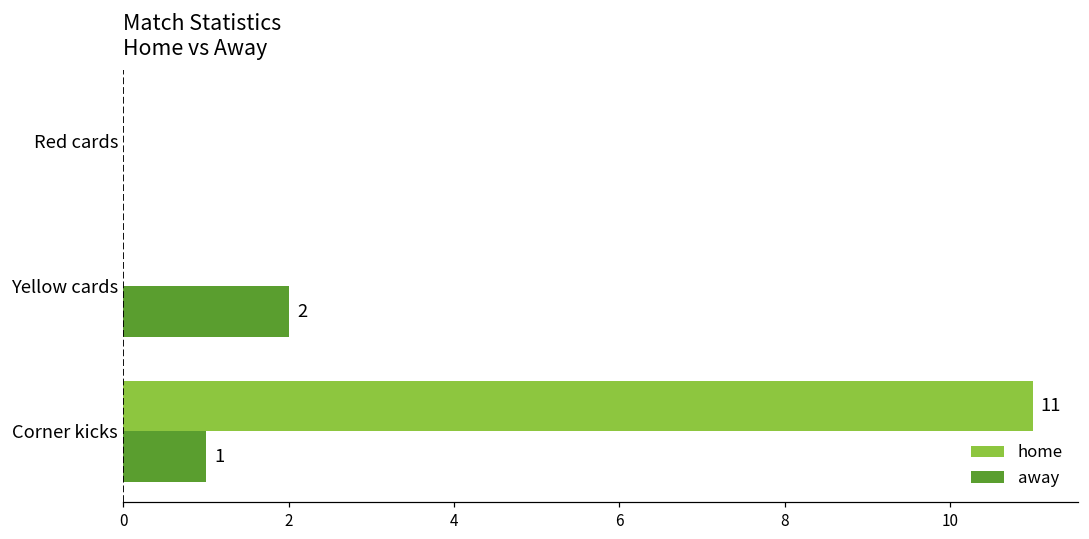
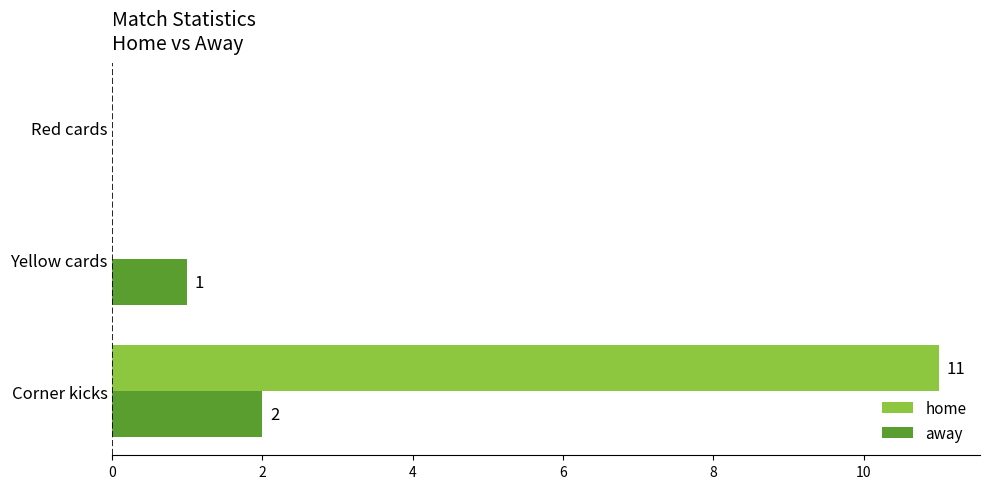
  {
    "home": {
      "Corner kicks": 11
    },
    "away": {
-     "Yellow cards": 2,
-     "Corner kicks": 1
+     "Yellow cards": 1,
+     "Corner kicks": 2
    }
  }
